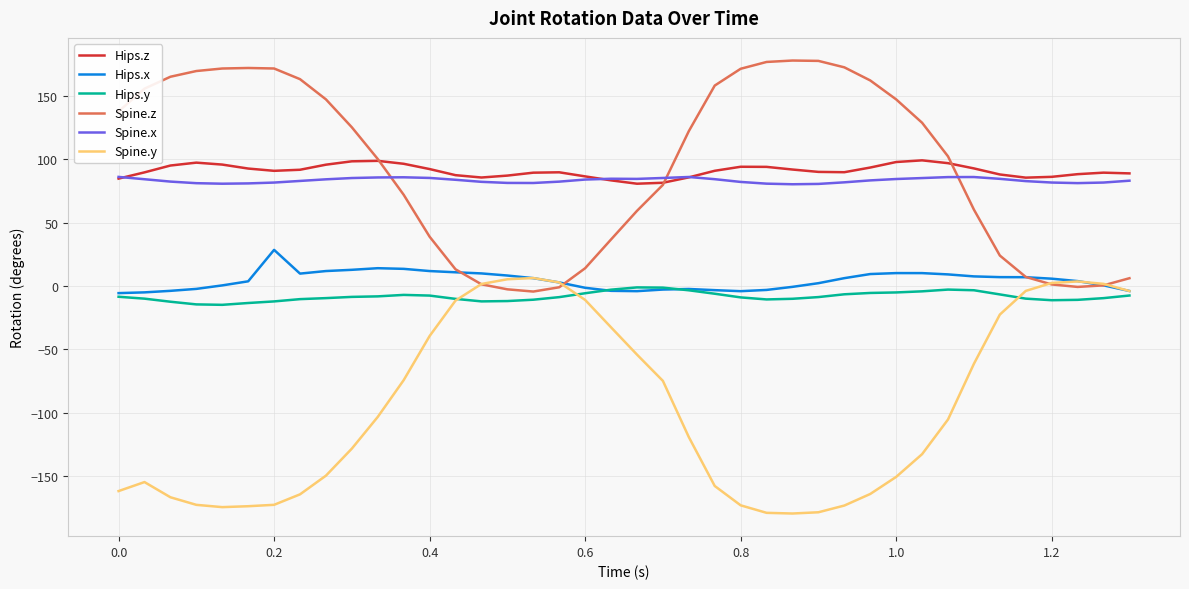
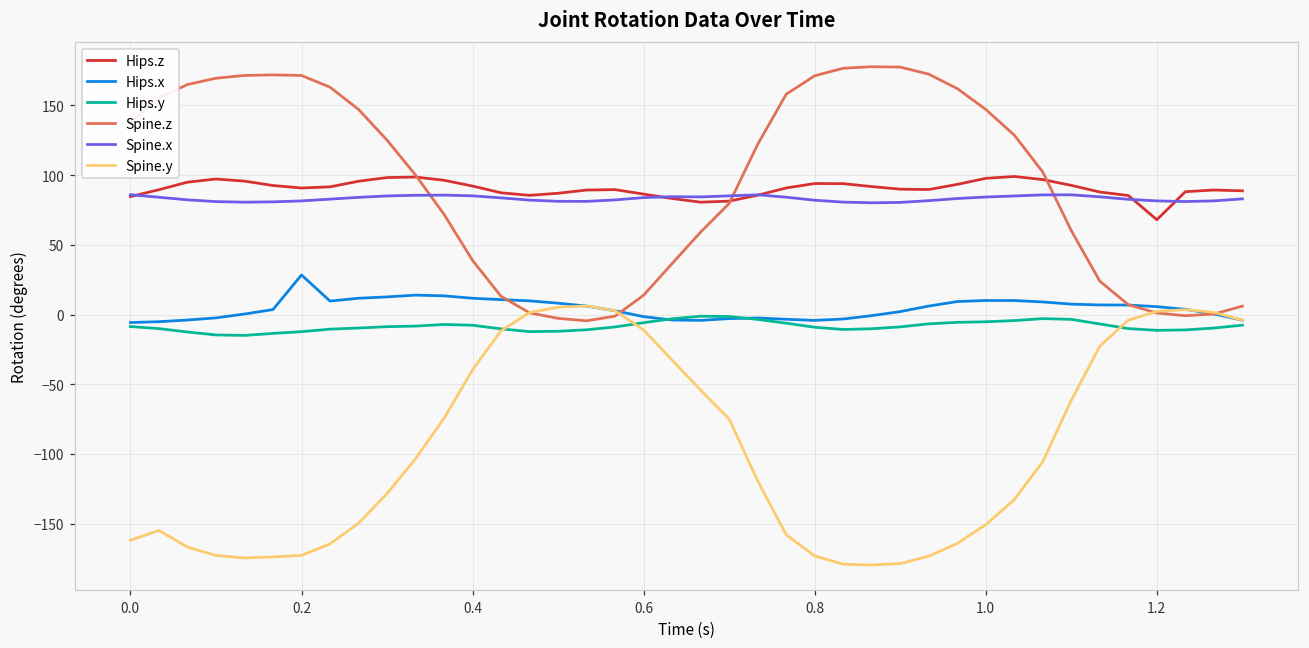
  {
    "Hips.z": {
      "0.2": 91,
      "0.4": 92,
      "0.6": 86,
      "0.8": 94,
      "1.0": 98,
-     "1.2": 86
+     "1.2": 68
    },
    "Hips.x": {
      "0.0": -6,
      "0.2": 28,
      "0.4": 12,
      "0.6": -2,
      "0.8": -4,
      "1.0": 10,
      "1.2": 6
    },
    "Hips.y": {
      "0.0": -9,
      "0.2": -12,
      "0.4": -8,
      "0.6": -6,
      "0.8": -9,
      "1.0": -5,
      "1.2": -11
    },
    "Spine.z": {
      "0.2": 172,
      "0.4": 39,
      "0.6": 14,
      "0.8": 171,
      "1.0": 147
    },
    "Spine.x": {
      "0.2": 82,
      "0.4": 85,
      "0.6": 84,
      "0.8": 82,
      "1.0": 84,
      "1.2": 82
    },
    "Spine.y": {
      "0.0": -162,
      "0.2": -173,
      "0.4": -40,
      "0.6": -11,
      "0.8": -173,
      "1.0": -151
    }
  }
